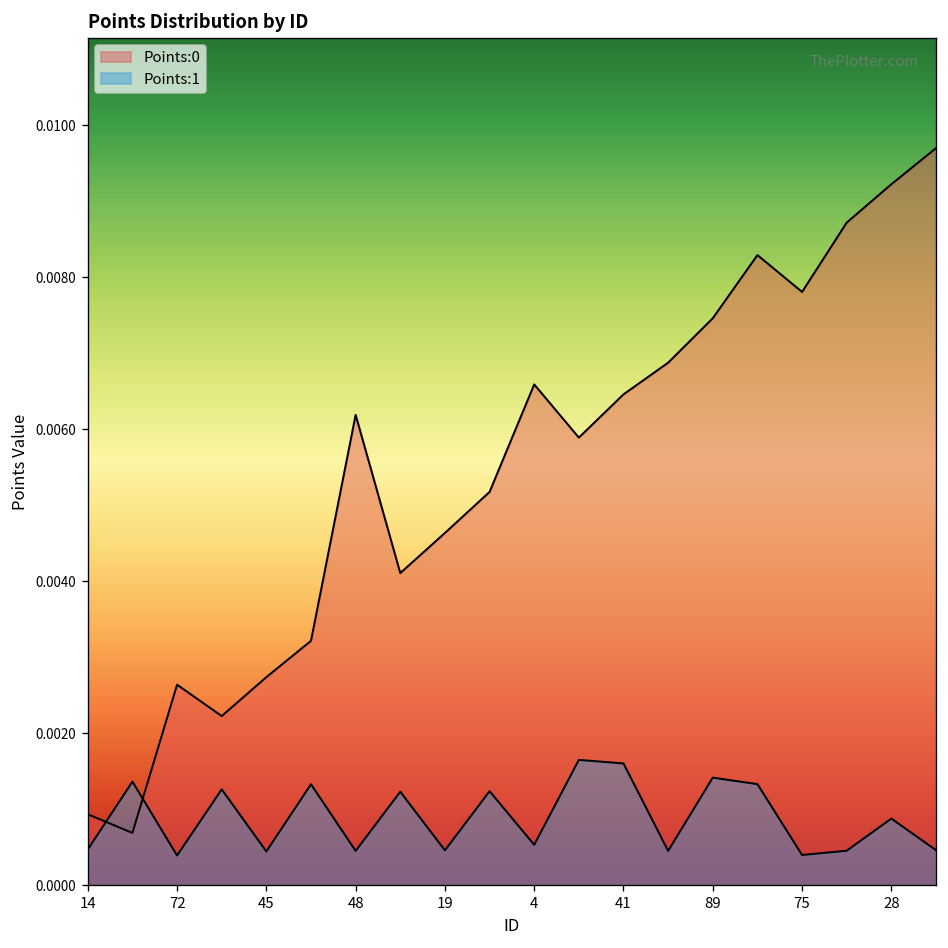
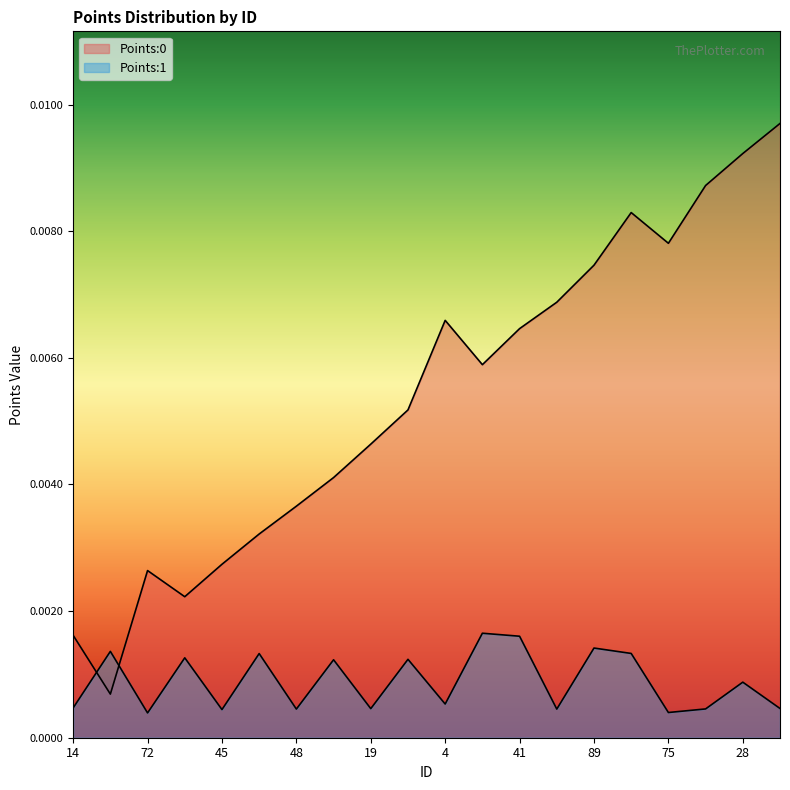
  {
    "Points:0": {
-     "14": 0.0009,
+     "14": 0.0016,
      "72": 0.0026,
      "45": 0.0027,
-     "48": 0.0062,
+     "48": 0.0037,
      "4": 0.0066,
      "41": 0.0065,
      "89": 0.0075,
      "75": 0.0078,
      "28": 0.0092
    },
    "Points:1": {
      "14": 0.0005,
      "72": 0.0004,
      "45": 0.0004,
      "48": 0.0005,
      "4": 0.0005,
      "41": 0.0016,
      "89": 0.0014,
      "75": 0.0004,
      "28": 0.0009
    }
  }
